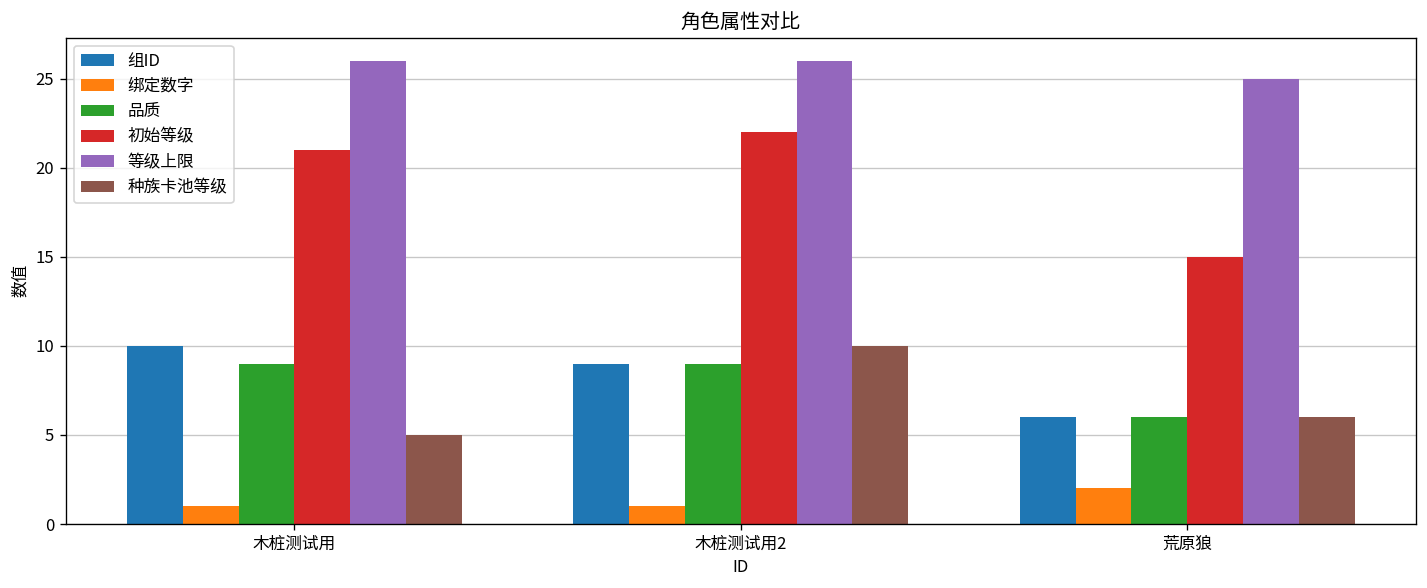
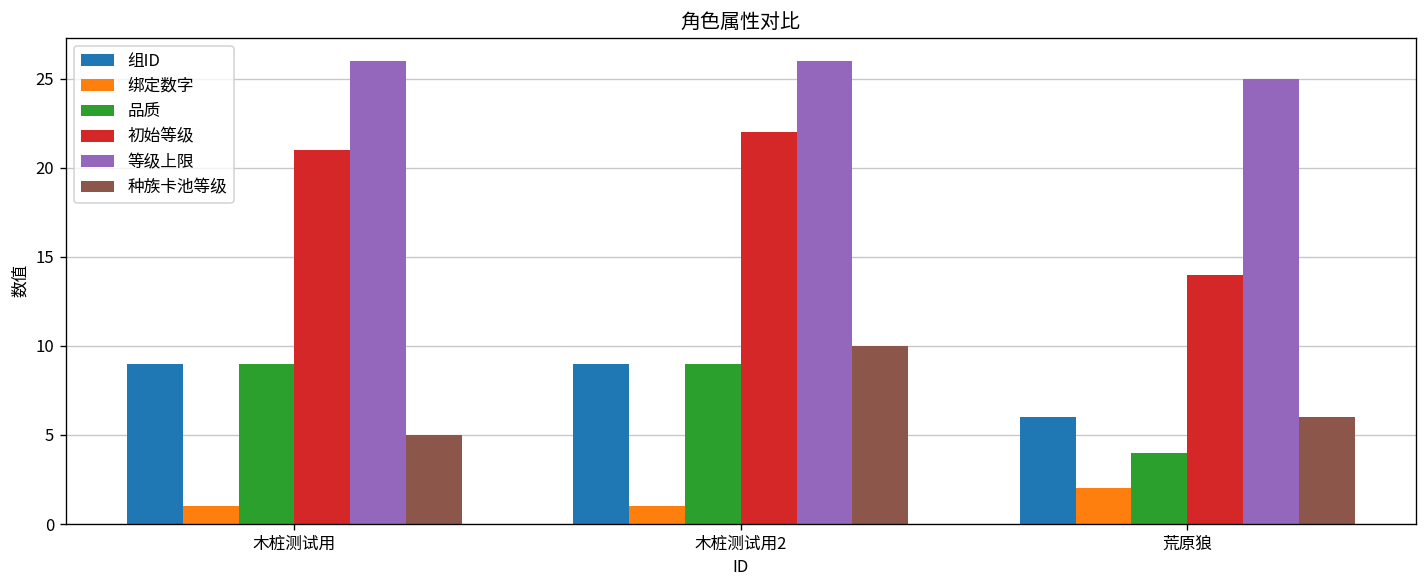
  {
    "组ID": {
-     "木桩测试用": 10,
+     "木桩测试用": 9,
      "木桩测试用2": 9,
      "荒原狼": 6
    },
    "绑定数字": {
      "木桩测试用": 1,
      "木桩测试用2": 1,
      "荒原狼": 2
    },
    "品质": {
      "木桩测试用": 9,
      "木桩测试用2": 9,
-     "荒原狼": 6
+     "荒原狼": 4
    },
    "初始等级": {
      "木桩测试用": 21,
      "木桩测试用2": 22,
-     "荒原狼": 15
+     "荒原狼": 14
    },
    "等级上限": {
      "木桩测试用": 26,
      "木桩测试用2": 26,
      "荒原狼": 25
    },
    "种族卡池等级": {
      "木桩测试用": 5,
      "木桩测试用2": 10,
      "荒原狼": 6
    }
  }
